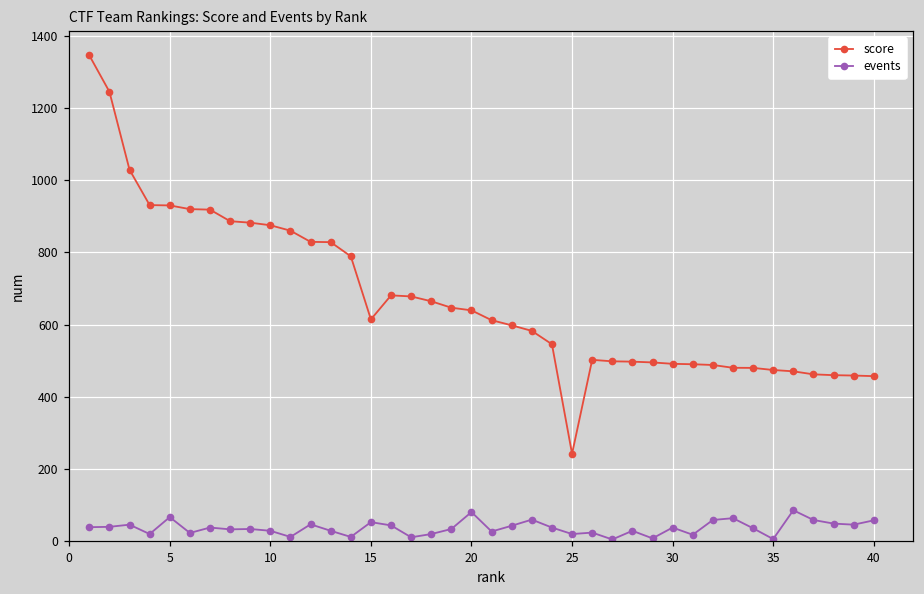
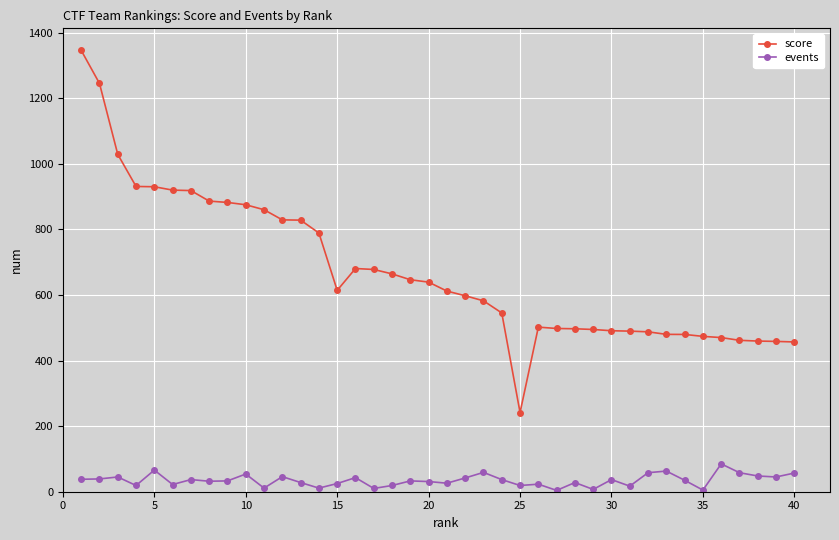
  {
    "score": {
      "5": 930,
      "10": 880,
      "15": 610,
      "20": 640,
      "25": 240,
      "30": 490,
      "35": 470,
      "40": 460
    },
    "events": {
      "5": 70,
-     "10": 30,
-     "15": 50,
-     "20": 80,
+     "10": 50,
+     "15": 30,
+     "20": 30,
      "25": 20,
      "30": 40,
      "35": 10,
      "40": 60
    }
  }
